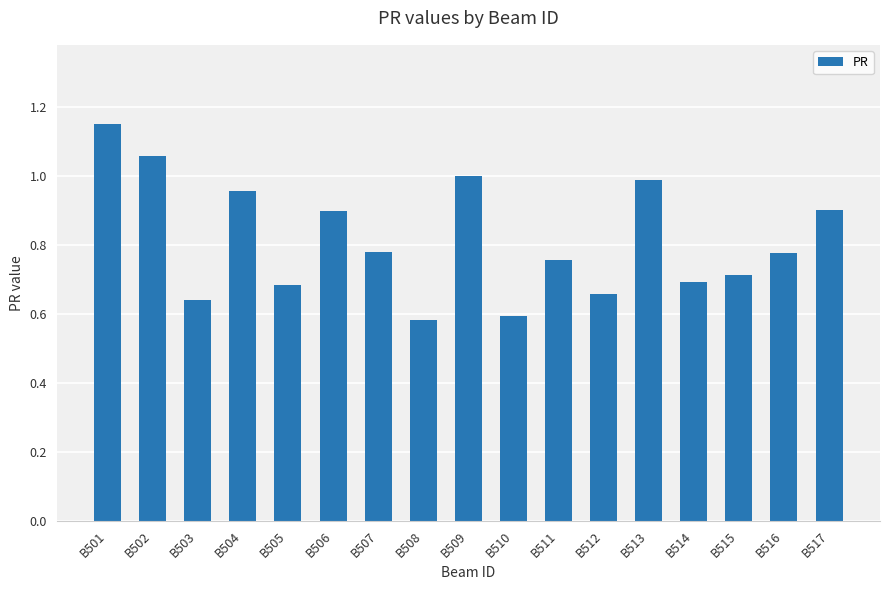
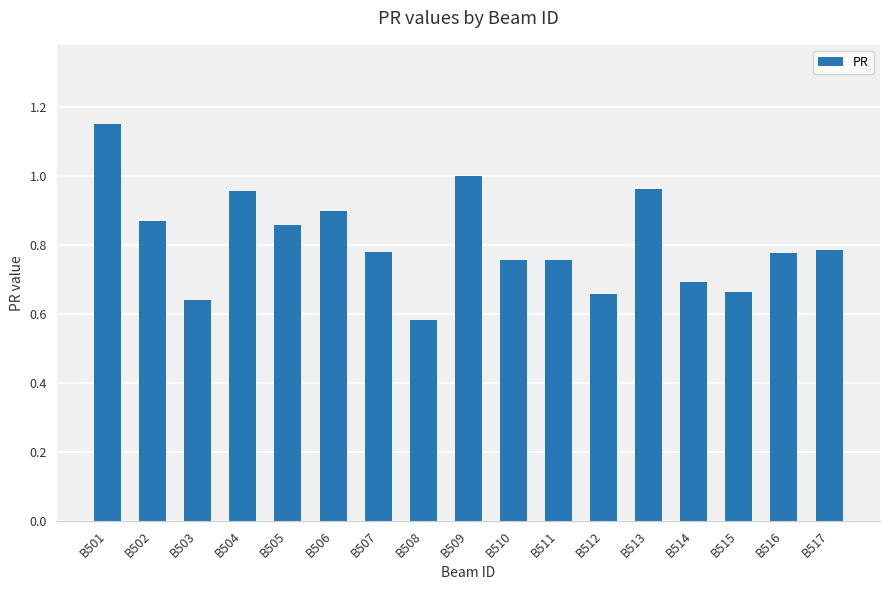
  {
    "B501": 1.15,
-   "B502": 1.06,
+   "B502": 0.87,
    "B503": 0.64,
    "B504": 0.96,
-   "B505": 0.68,
+   "B505": 0.86,
    "B506": 0.90,
    "B507": 0.78,
    "B508": 0.58,
    "B509": 1.00,
-   "B510": 0.60,
+   "B510": 0.76,
    "B511": 0.76,
    "B512": 0.66,
-   "B513": 0.99,
+   "B513": 0.96,
    "B514": 0.69,
-   "B515": 0.71,
+   "B515": 0.66,
    "B516": 0.78,
-   "B517": 0.90
+   "B517": 0.78
  }
